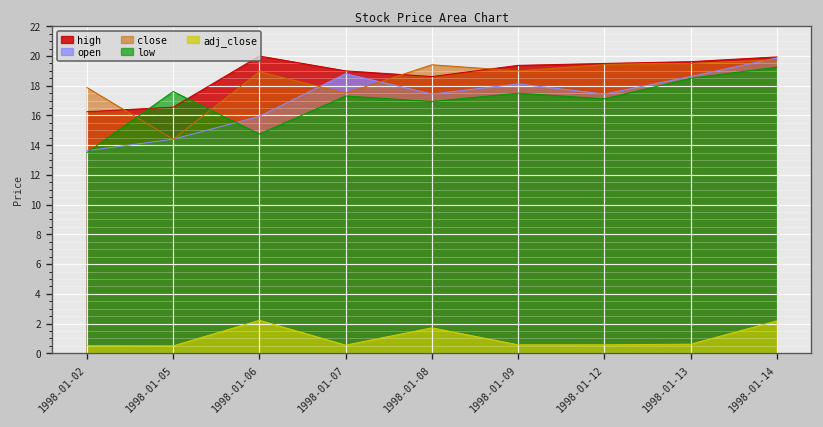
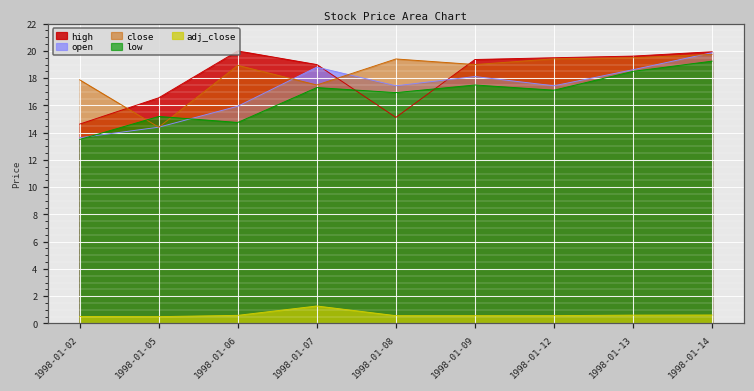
  {
    "high": {
-     "1998-01-02": 16.3,
+     "1998-01-02": 14.6,
      "1998-01-05": 16.6,
-     "1998-01-08": 18.6,
+     "1998-01-08": 15.1,
      "1998-01-09": 19.4
    },
    "open": {
      "1998-01-06": 15.9,
      "1998-01-08": 17.4,
      "1998-01-09": 18.1,
      "1998-01-12": 17.4
    },
    "close": {
      "1998-01-02": 17.9,
      "1998-01-06": 18.9,
      "1998-01-08": 19.4,
      "1998-01-09": 19.0
    },
    "low": {
-     "1998-01-05": 17.6,
+     "1998-01-05": 15.2,
      "1998-01-06": 14.8,
      "1998-01-08": 16.9,
      "1998-01-09": 17.5,
      "1998-01-12": 17.1,
      "1998-01-14": 19.3
    },
    "adj_close": {
      "1998-01-02": 0.5,
      "1998-01-05": 0.5,
-     "1998-01-06": 2.2,
-     "1998-01-07": 0.5,
-     "1998-01-08": 1.7,
+     "1998-01-06": 0.6,
+     "1998-01-07": 1.3,
+     "1998-01-08": 0.6,
      "1998-01-09": 0.6,
      "1998-01-12": 0.6,
      "1998-01-13": 0.6,
-     "1998-01-14": 2.2
+     "1998-01-14": 0.6
    }
  }
